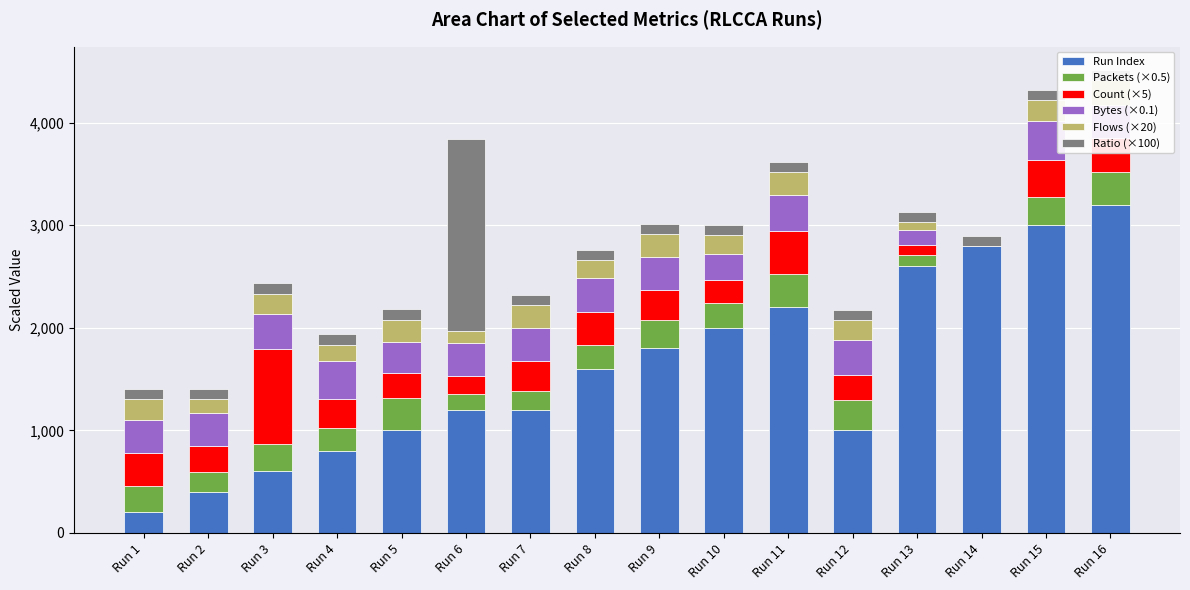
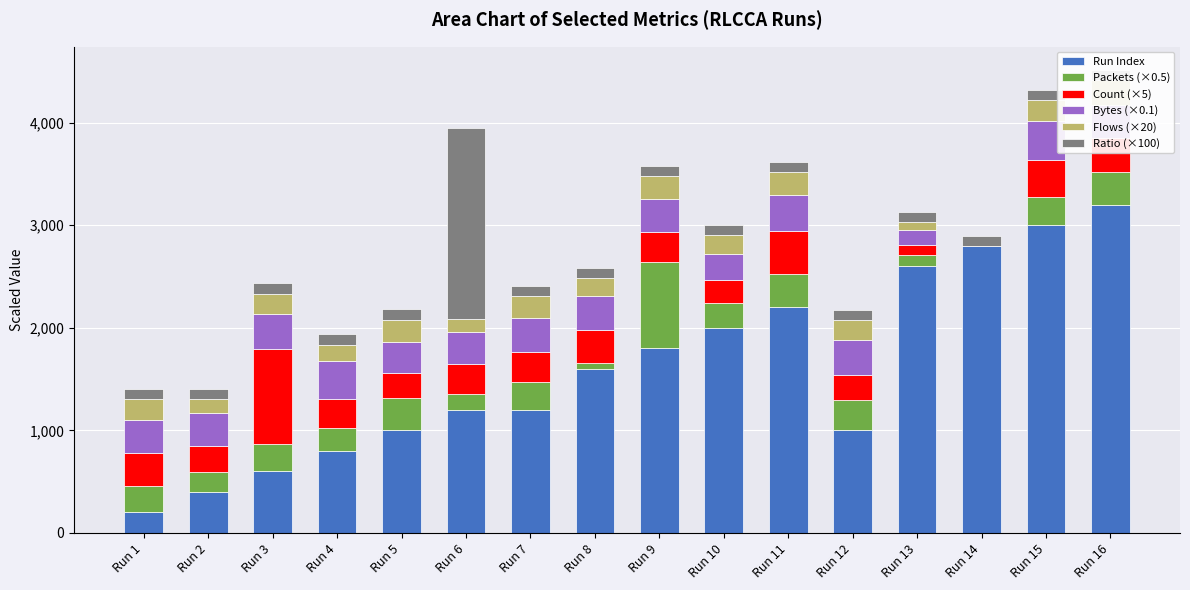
  {
    "Run Index": {
      "Run 1": "200",
      "Run 2": "400",
      "Run 3": "600",
      "Run 4": "800",
      "Run 5": "1,000",
      "Run 6": "1,200",
      "Run 7": "1,200",
      "Run 8": "1,600",
      "Run 9": "1,800",
      "Run 10": "2,000",
      "Run 11": "2,200",
      "Run 12": "1,000",
      "Run 13": "2,600",
      "Run 14": "2,800",
      "Run 15": "3,000",
      "Run 16": "3,200"
    },
    "Packets (×0.5)": {
      "Run 1": "250",
      "Run 2": "200",
      "Run 3": "270",
      "Run 4": "220",
      "Run 5": "320",
      "Run 6": "150",
-     "Run 7": "180",
-     "Run 8": "230",
-     "Run 9": "270",
+     "Run 7": "270",
+     "Run 8": "50",
+     "Run 9": "840",
      "Run 10": "240",
      "Run 11": "320",
      "Run 12": "290",
      "Run 13": "110",
      "Run 14": "0",
      "Run 15": "280",
      "Run 16": "320"
    },
    "Count (×5)": {
      "Run 1": "330",
      "Run 2": "250",
      "Run 3": "920",
      "Run 4": "290",
      "Run 5": "250",
-     "Run 6": "180",
+     "Run 6": "290",
      "Run 7": "300",
      "Run 8": "320",
      "Run 9": "300",
      "Run 10": "220",
      "Run 11": "420",
      "Run 12": "250",
      "Run 13": "100",
      "Run 14": "0",
      "Run 15": "360"
    },
    "Bytes (×0.1)": {
      "Run 1": "330",
      "Run 2": "320",
      "Run 3": "340",
      "Run 4": "370",
      "Run 5": "300",
      "Run 6": "320",
      "Run 7": "320",
      "Run 8": "330",
      "Run 9": "320",
      "Run 10": "260",
      "Run 11": "350",
      "Run 12": "340",
      "Run 13": "140",
      "Run 14": "0",
      "Run 15": "380"
    },
    "Flows (×20)": {
      "Run 1": "200",
      "Run 2": "140",
      "Run 3": "200",
      "Run 4": "160",
      "Run 5": "220",
      "Run 6": "120",
      "Run 7": "220",
      "Run 8": "180",
      "Run 9": "220",
      "Run 10": "180",
      "Run 11": "220",
      "Run 12": "200",
      "Run 13": "80",
      "Run 14": "0",
      "Run 15": "200"
    },
    "Ratio (×100)": {
      "Run 1": "100",
      "Run 2": "100",
      "Run 3": "100",
      "Run 4": "100",
      "Run 5": "100",
      "Run 6": "1,870",
      "Run 7": "100",
      "Run 8": "100",
      "Run 9": "100",
      "Run 10": "100",
      "Run 11": "100",
      "Run 12": "100",
      "Run 13": "100",
      "Run 14": "100",
      "Run 15": "100"
    }
  }
